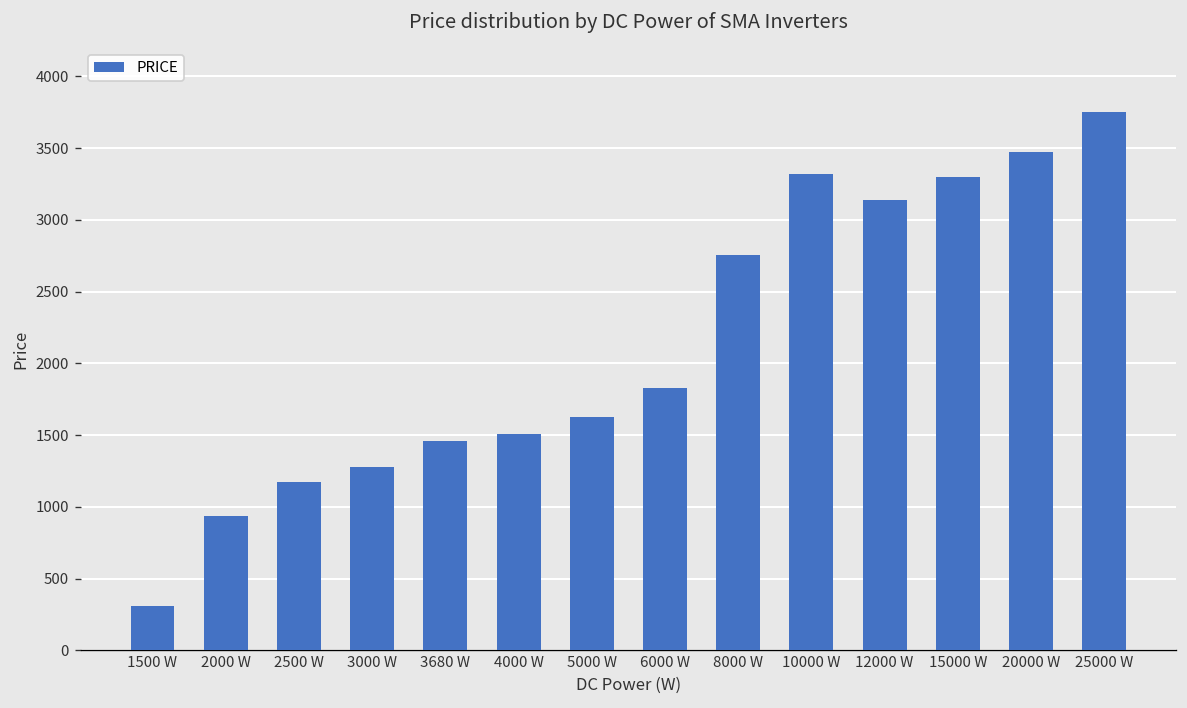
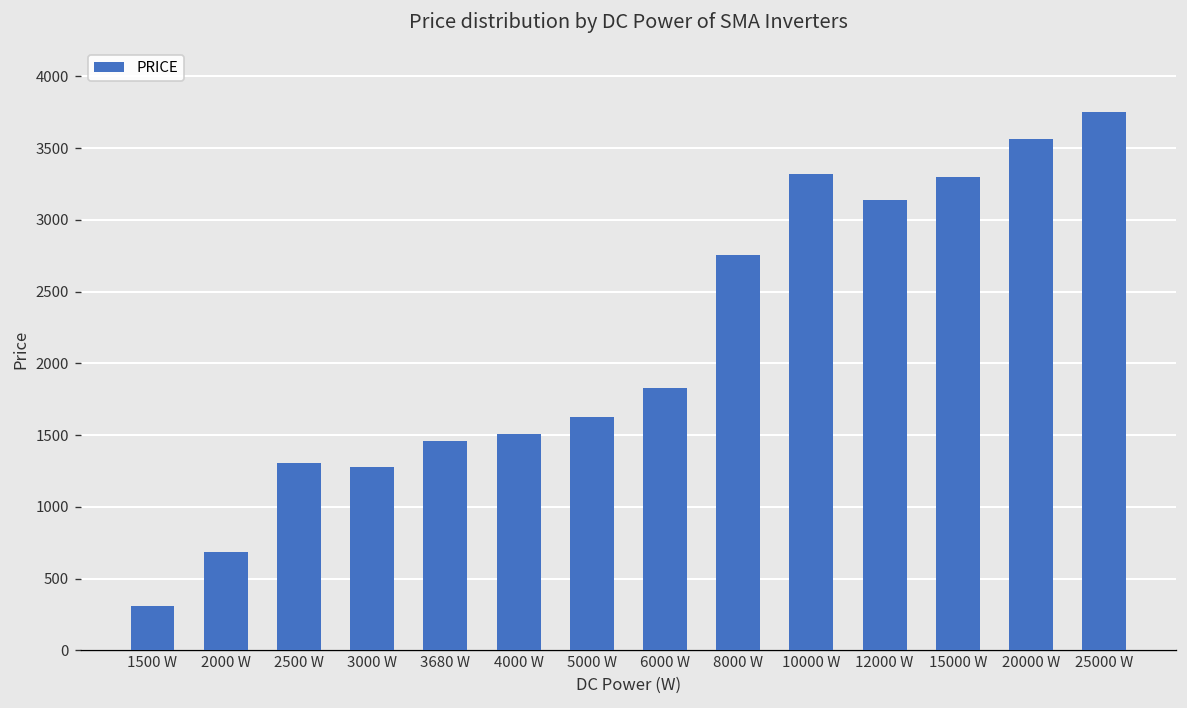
  {
    "1500 W": 310,
-   "2000 W": 940,
-   "2500 W": 1170,
+   "2000 W": 690,
+   "2500 W": 1300,
    "3000 W": 1280,
    "3680 W": 1460,
    "4000 W": 1510,
    "5000 W": 1630,
    "6000 W": 1830,
    "8000 W": 2750,
    "10000 W": 3320,
    "12000 W": 3140,
    "15000 W": 3300,
-   "20000 W": 3470,
+   "20000 W": 3560,
    "25000 W": 3750
  }
